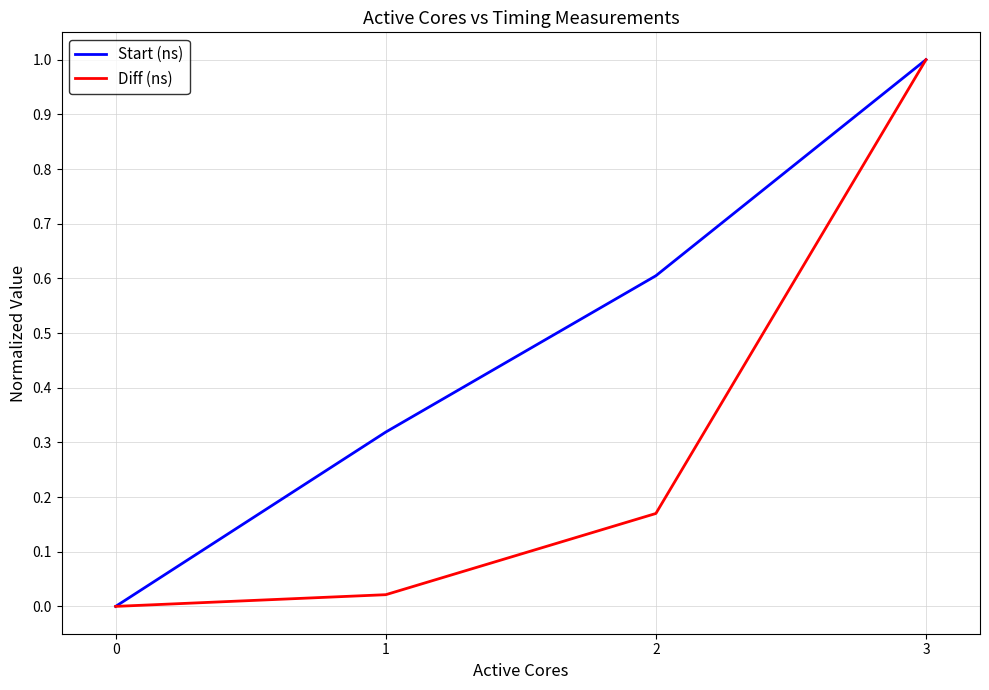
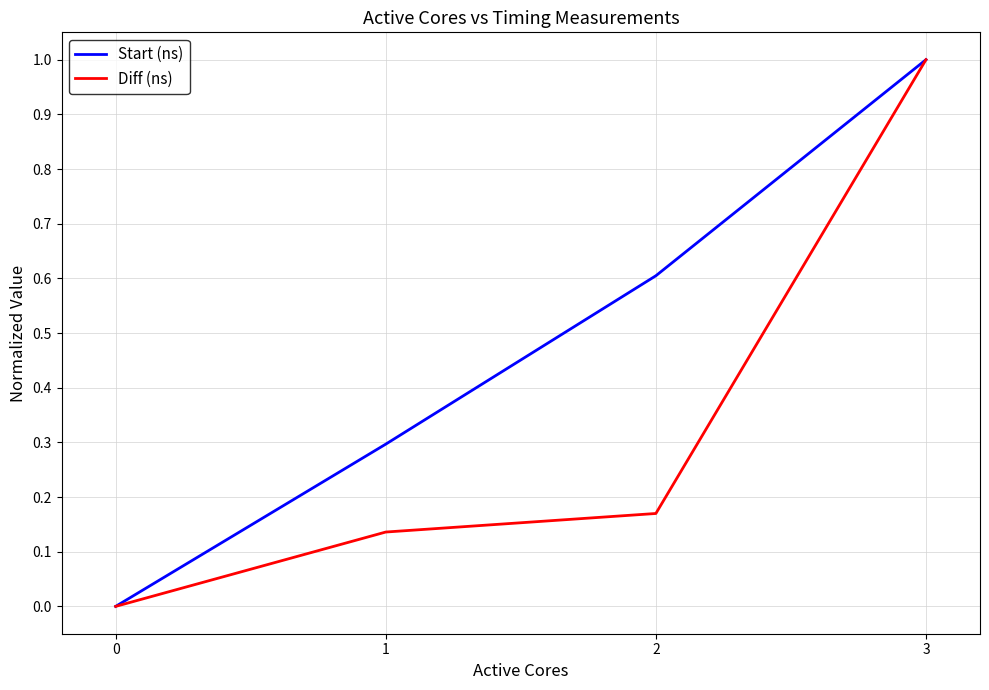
  {
    "Start (ns)": {
-     "1": 0.32,
+     "1": 0.30,
      "2": 0.60
    },
    "Diff (ns)": {
-     "1": 0.02,
+     "1": 0.14,
      "2": 0.17
    }
  }
